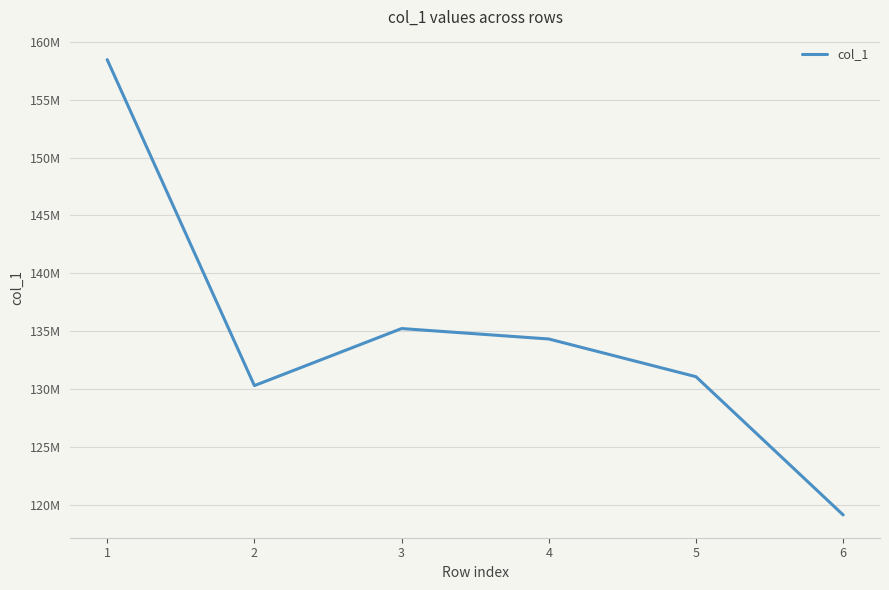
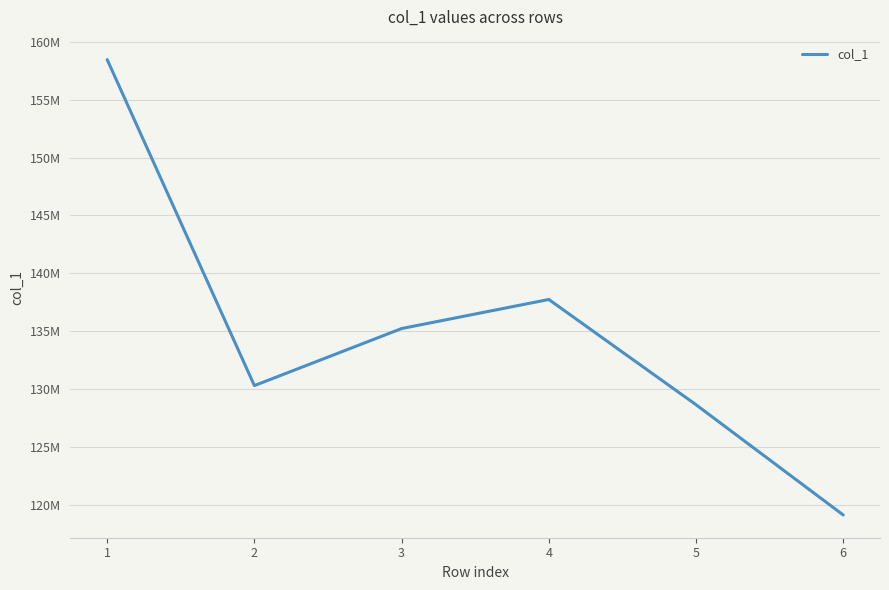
  {
    "1": 158500000,
    "2": 130300000,
    "3": 135200000,
-   "4": 134300000,
-   "5": 131100000,
+   "4": 137700000,
+   "5": 128700000,
    "6": 119100000
  }
